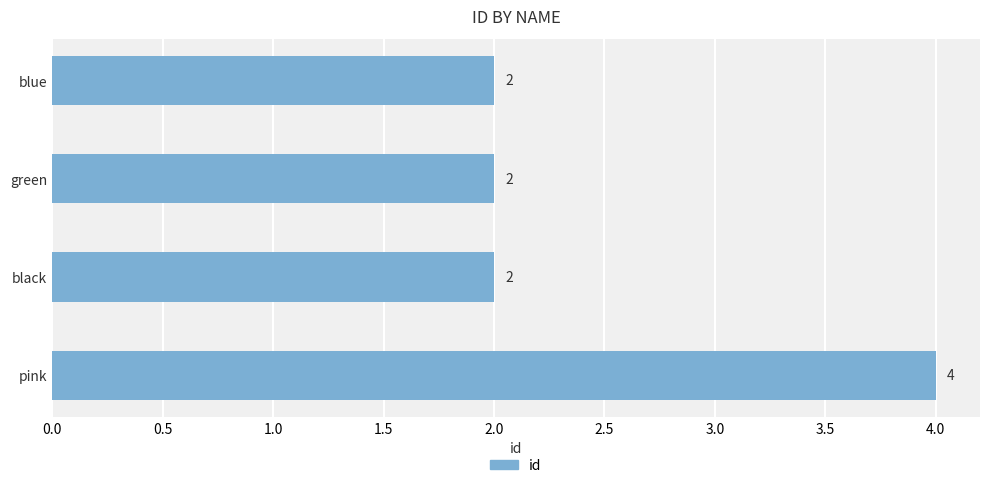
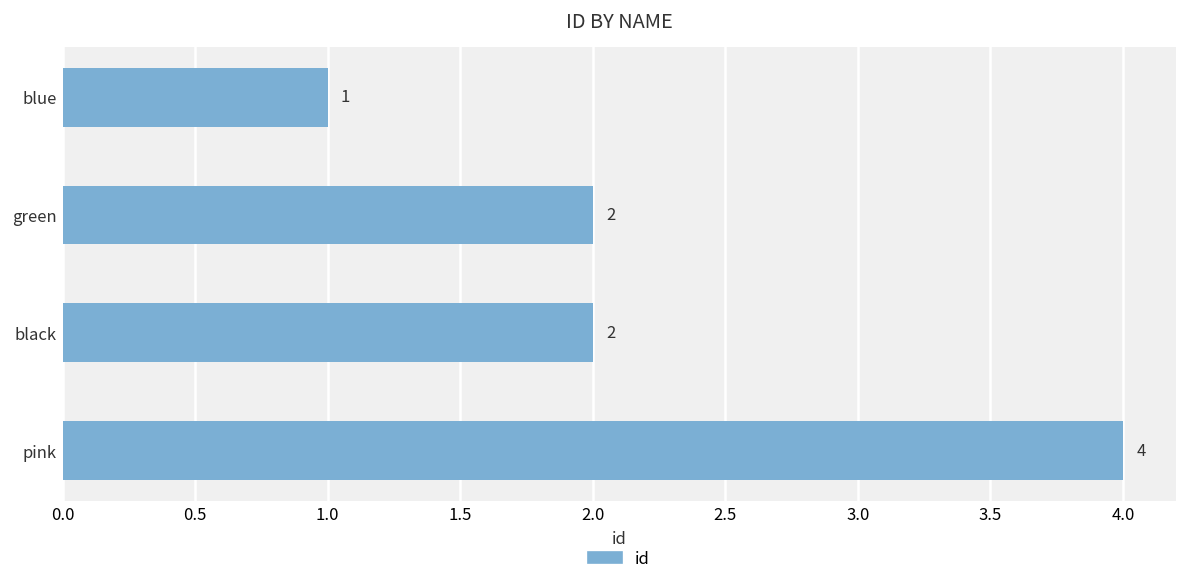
  {
-   "blue": 2,
+   "blue": 1,
    "green": 2,
    "black": 2,
    "pink": 4
  }
